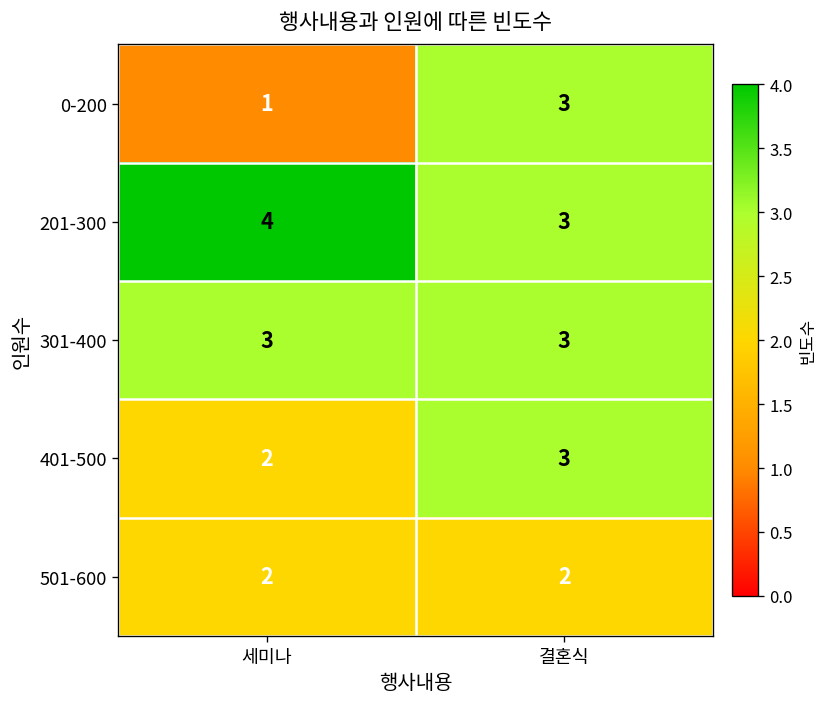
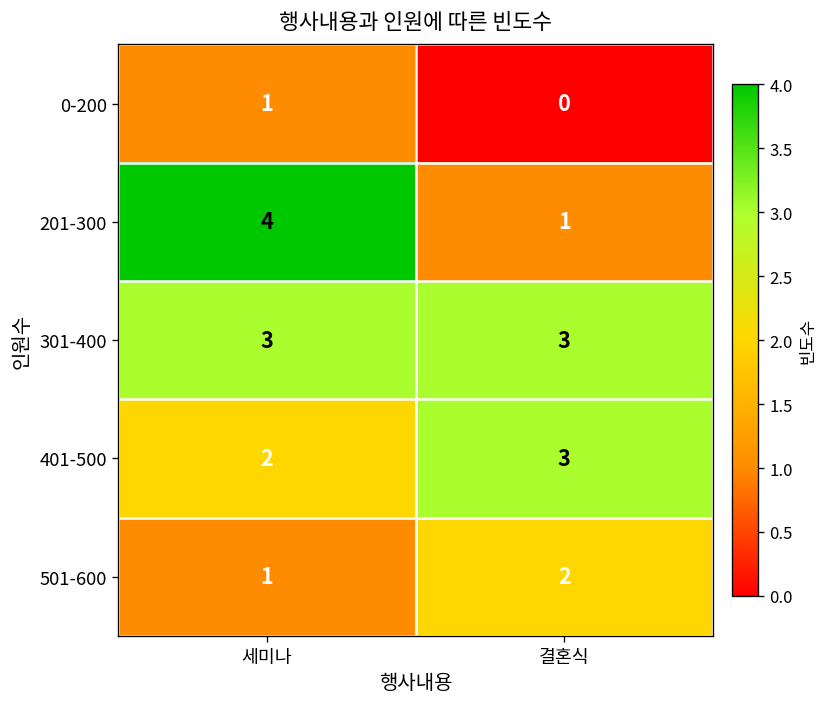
  {
    "0-200": {
      "세미나": 1,
-     "결혼식": 3
+     "결혼식": 0
    },
    "201-300": {
      "세미나": 4,
-     "결혼식": 3
+     "결혼식": 1
    },
    "301-400": {
      "세미나": 3,
      "결혼식": 3
    },
    "401-500": {
      "세미나": 2,
      "결혼식": 3
    },
    "501-600": {
-     "세미나": 2,
+     "세미나": 1,
      "결혼식": 2
    }
  }
